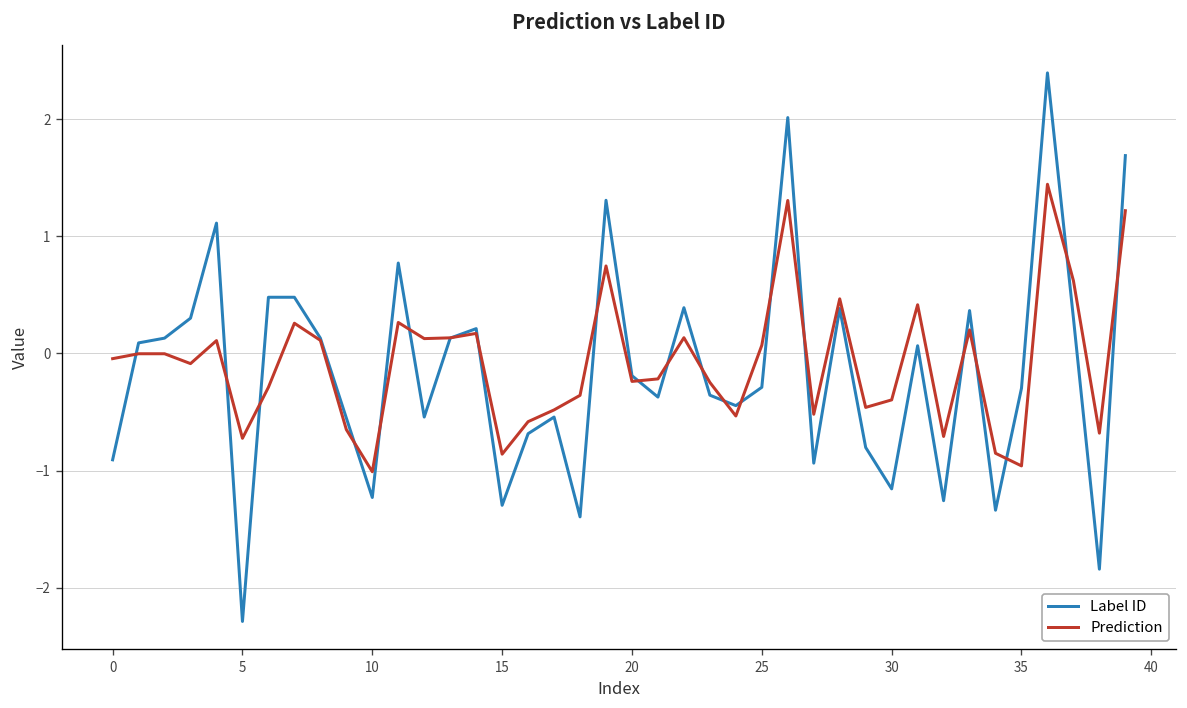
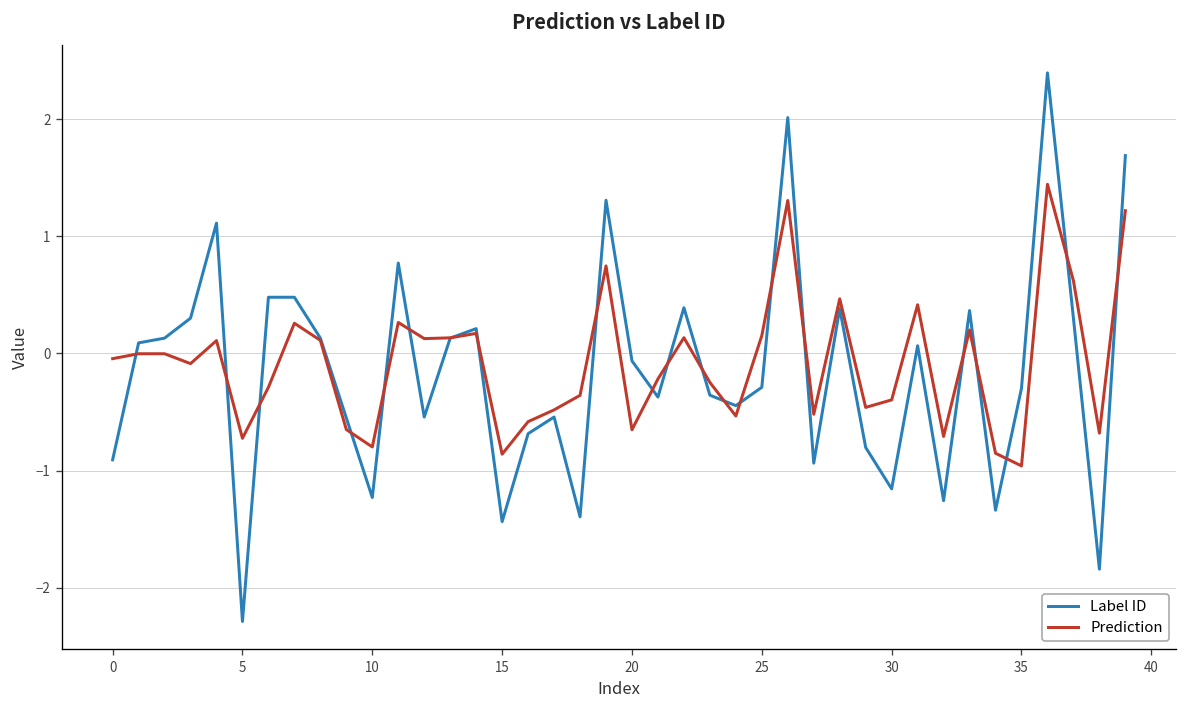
  {
    "Label ID": {
      "0": -0.9,
      "5": -2.3,
      "10": -1.2,
-     "15": -1.3,
-     "20": -0.2,
+     "15": -1.4,
+     "20": -0.1,
      "25": -0.3,
      "30": -1.2,
      "35": -0.3
    },
    "Prediction": {
      "0": 0.0,
      "5": -0.7,
-     "10": -1.0,
+     "10": -0.8,
      "15": -0.9,
-     "20": -0.2,
-     "25": 0.1,
+     "20": -0.7,
+     "25": 0.2,
      "30": -0.4,
      "35": -1.0
    }
  }
